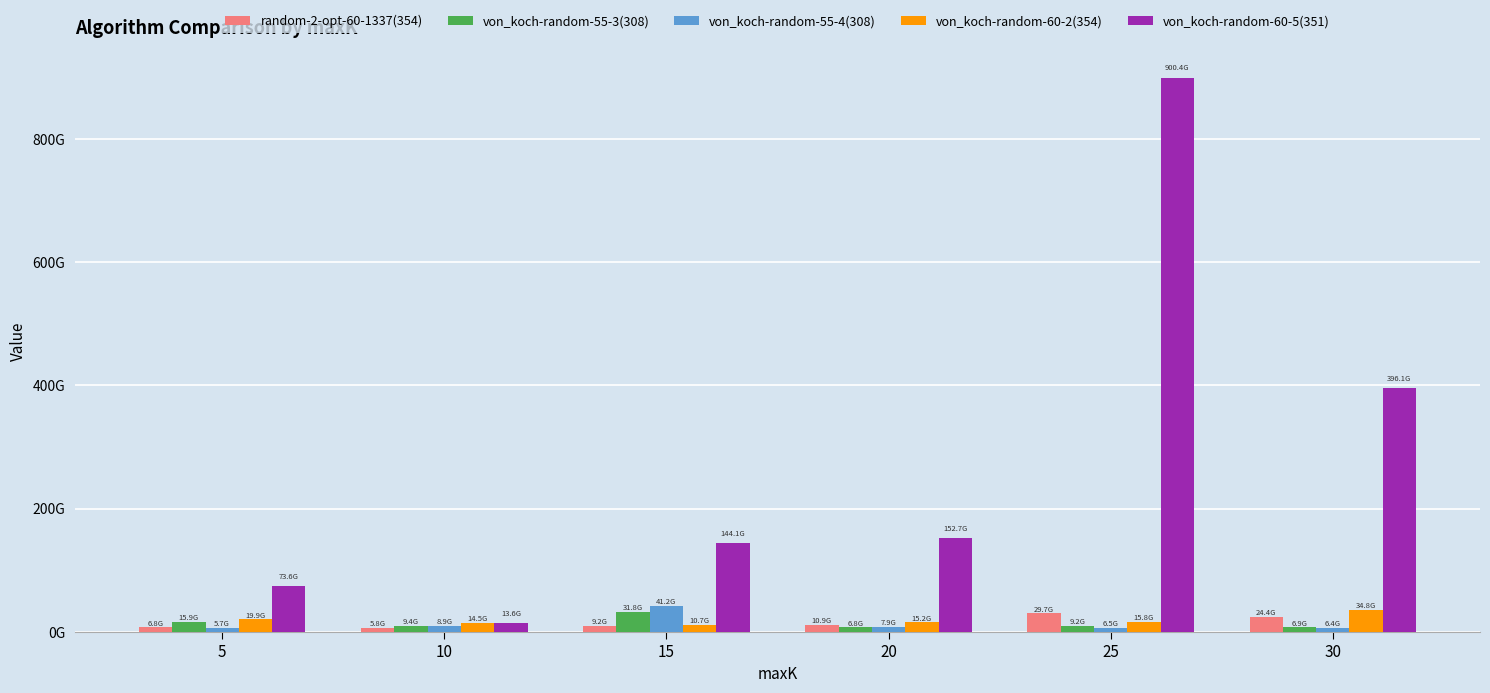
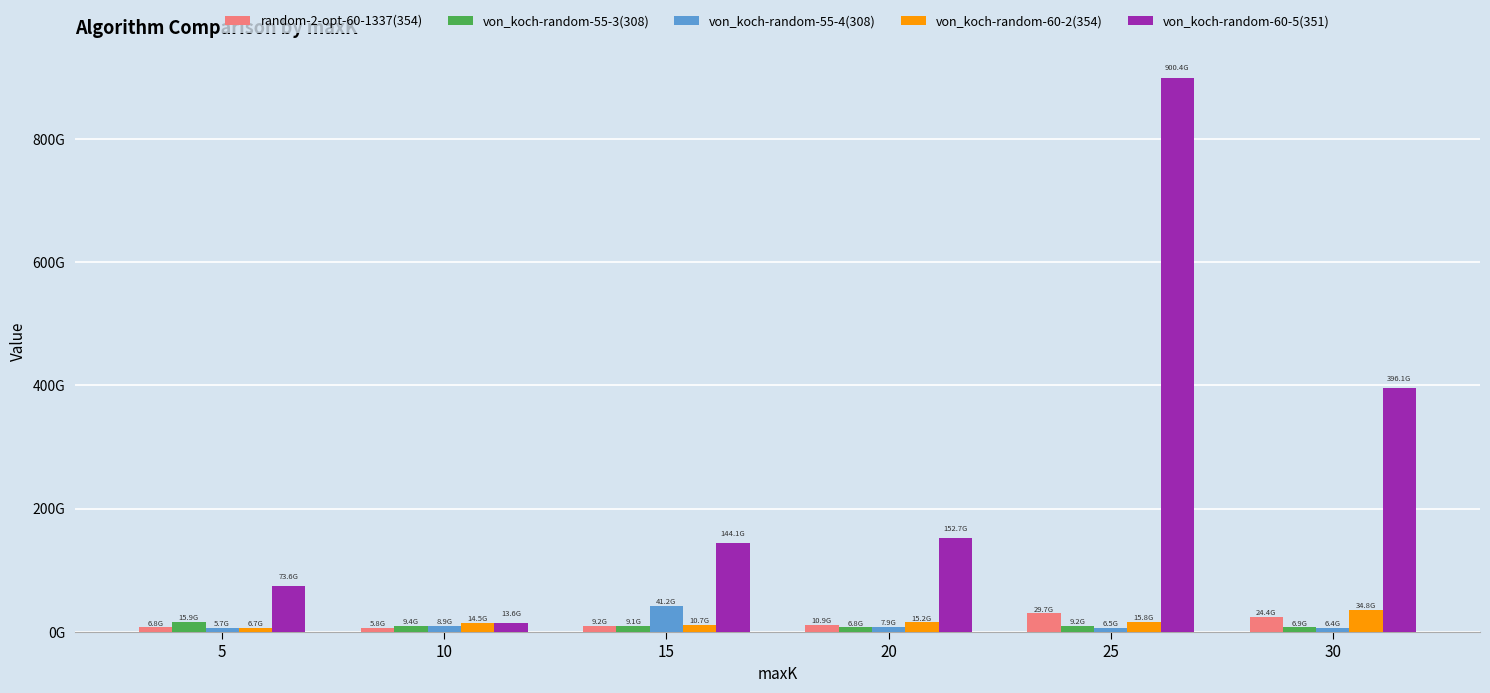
  {
    "random-2-opt-60-1337(354)": {
      "5": "6.8G",
      "10": "5.8G",
      "15": "9.2G",
      "20": "10.9G",
      "25": "29.7G",
      "30": "24.4G"
    },
    "von_koch-random-55-3(308)": {
      "5": "15.9G",
      "10": "9.4G",
-     "15": "31.8G",
+     "15": "9.1G",
      "20": "6.8G",
      "25": "9.2G",
      "30": "6.9G"
    },
    "von_koch-random-55-4(308)": {
      "5": "5.7G",
      "10": "8.9G",
      "15": "41.2G",
      "20": "7.9G",
      "25": "6.5G",
      "30": "6.4G"
    },
    "von_koch-random-60-2(354)": {
-     "5": "19.9G",
+     "5": "6.7G",
      "10": "14.5G",
      "15": "10.7G",
      "20": "15.2G",
      "25": "15.8G",
      "30": "34.8G"
    },
    "von_koch-random-60-5(351)": {
      "5": "73.6G",
      "10": "13.6G",
      "15": "144.1G",
      "20": "152.7G",
      "25": "900.4G",
      "30": "396.1G"
    }
  }
